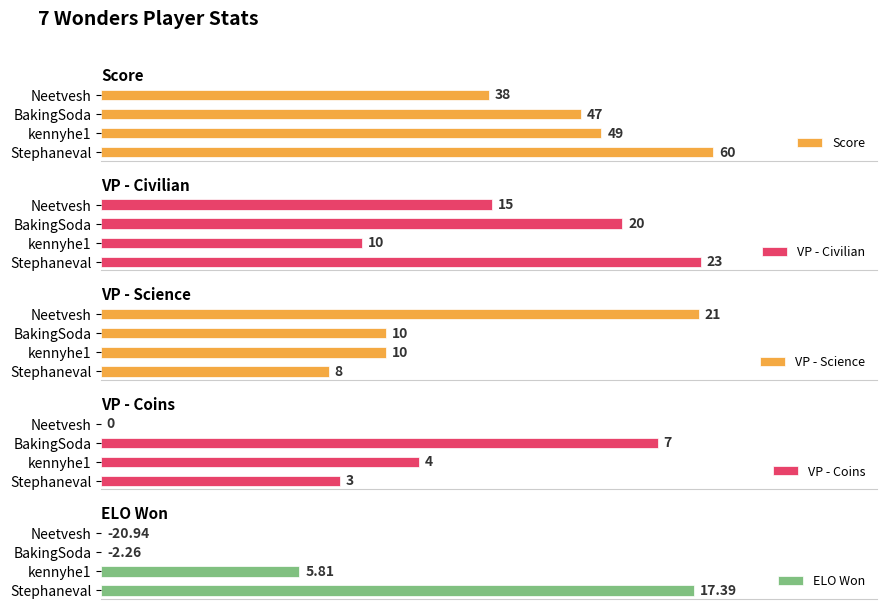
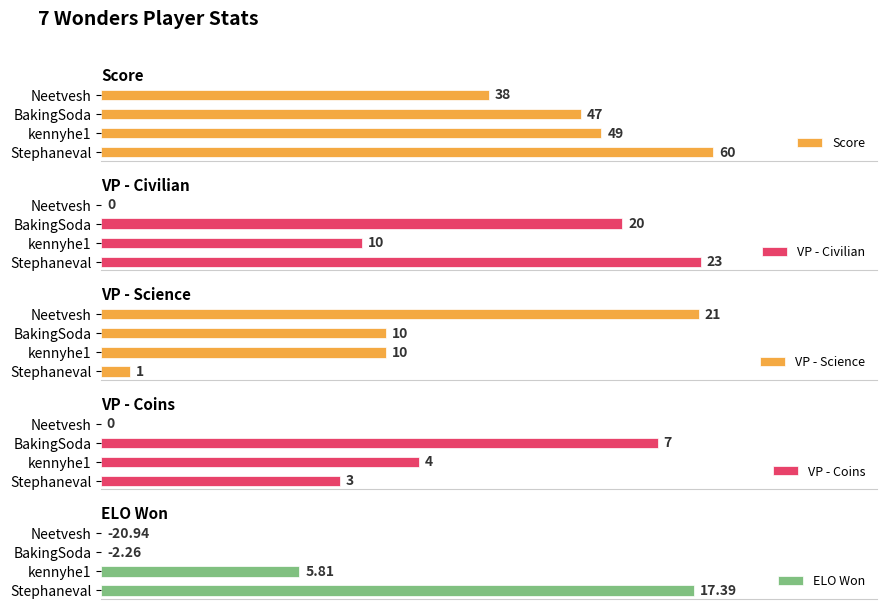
  {
    "Score": {
      "Neetvesh": 38,
      "BakingSoda": 47,
      "kennyhe1": 49,
      "Stephaneval": 60
    },
    "VP - Civilian": {
-     "Neetvesh": 15,
+     "Neetvesh": 0,
      "BakingSoda": 20,
      "kennyhe1": 10,
      "Stephaneval": 23
    },
    "VP - Science": {
      "Neetvesh": 21,
      "BakingSoda": 10,
      "kennyhe1": 10,
-     "Stephaneval": 8
+     "Stephaneval": 1
    },
    "VP - Coins": {
      "Neetvesh": 0,
      "BakingSoda": 7,
      "kennyhe1": 4,
      "Stephaneval": 3
    },
    "ELO Won": {
      "kennyhe1": 5.81,
      "Stephaneval": 17.39
    }
  }
